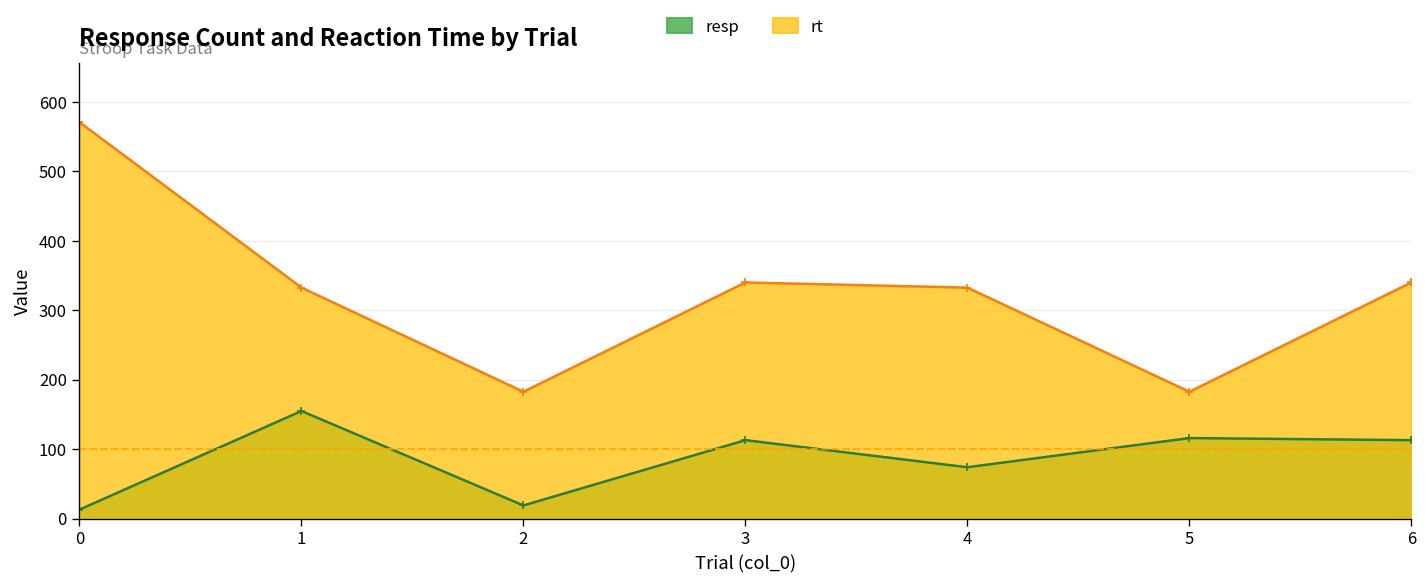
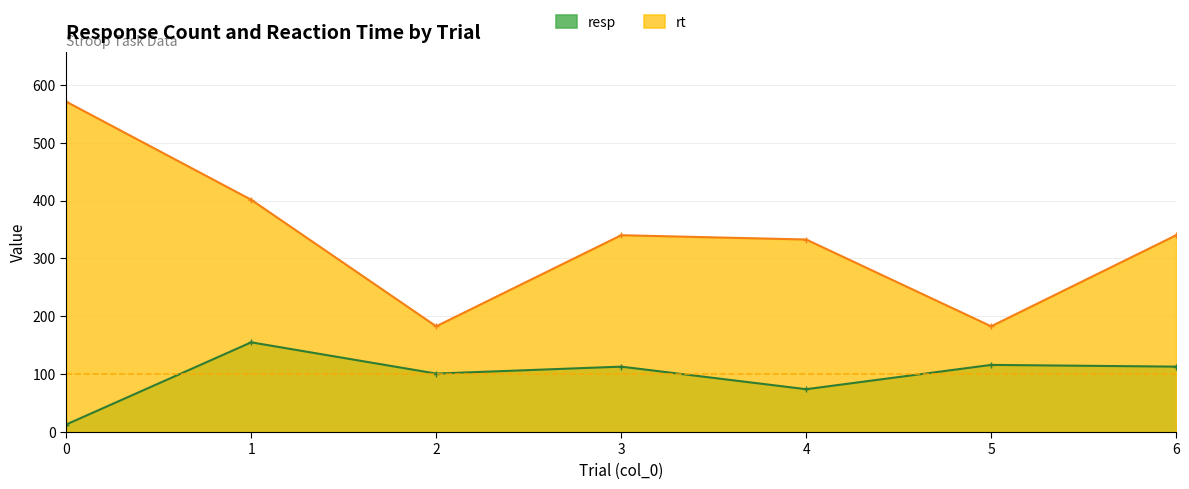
  {
    "resp": {
      "0": 10,
      "1": 160,
-     "2": 20,
+     "2": 100,
      "3": 110,
      "4": 70,
      "5": 120,
      "6": 110
    },
    "rt": {
      "0": 570,
-     "1": 330,
+     "1": 400,
      "2": 180,
      "3": 340,
      "4": 330,
      "5": 180,
      "6": 340
    }
  }
